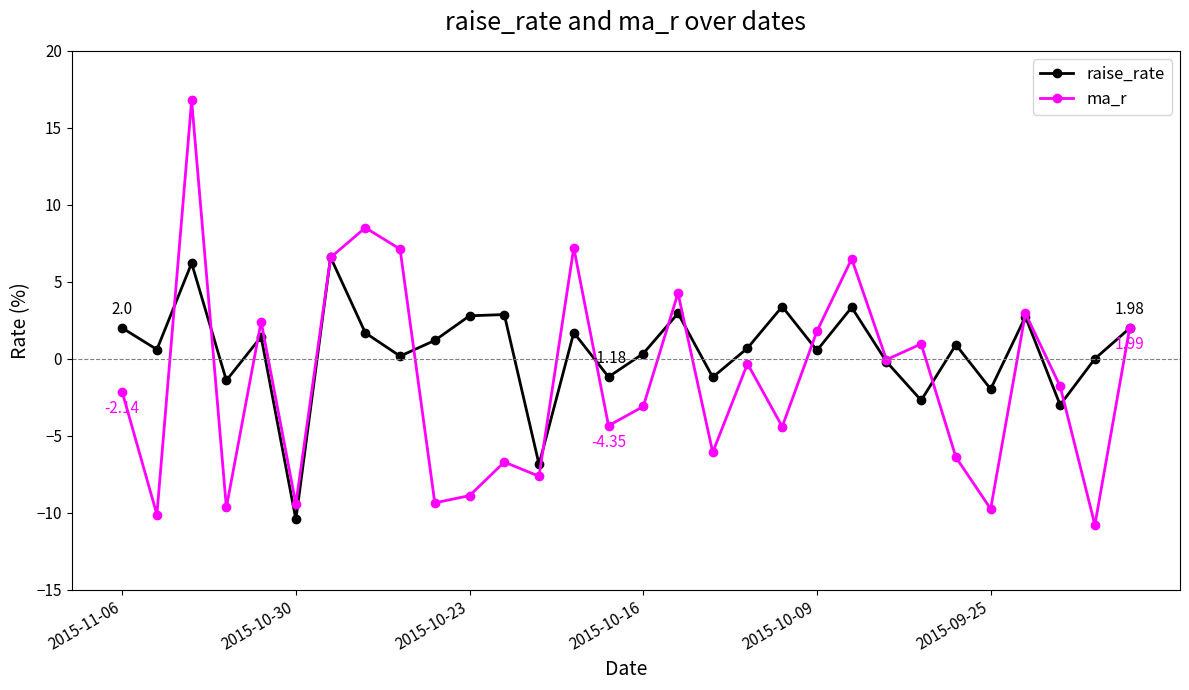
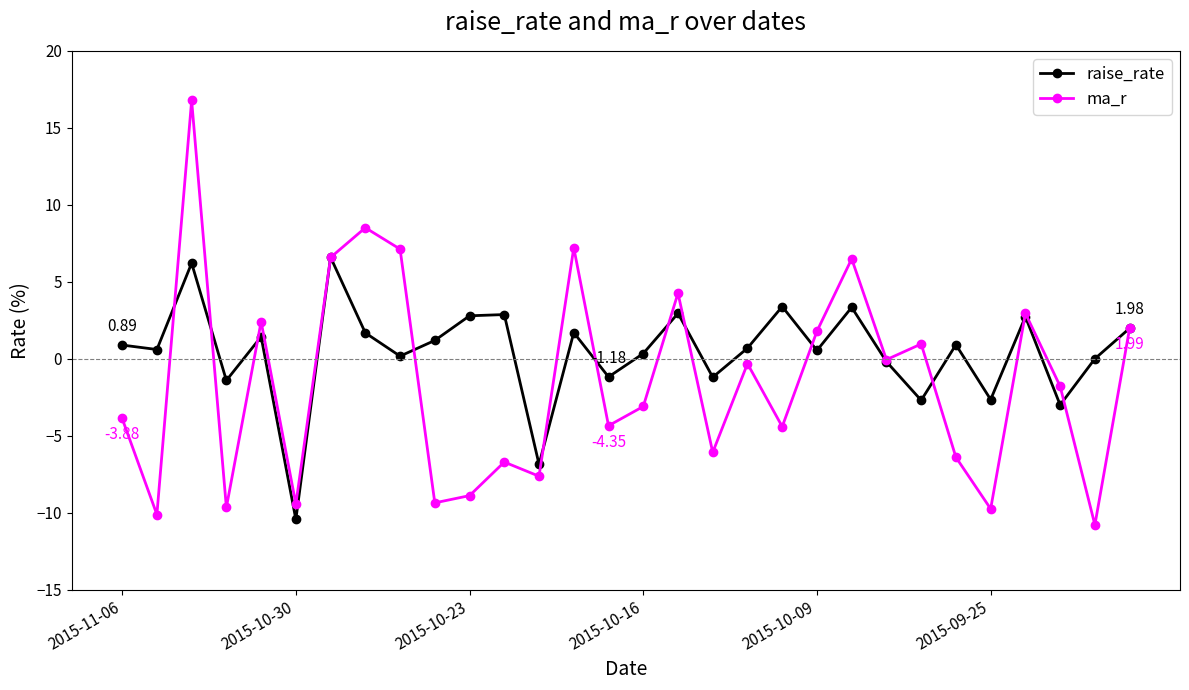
  {
    "raise_rate": {
-     "2015-11-06": 2.0,
-     "2015-09-25": -2.0
+     "2015-11-06": 0.89,
+     "2015-09-25": -2.7
    },
    "ma_r": {
-     "2015-11-06": -2.14
+     "2015-11-06": -3.88
    }
  }
